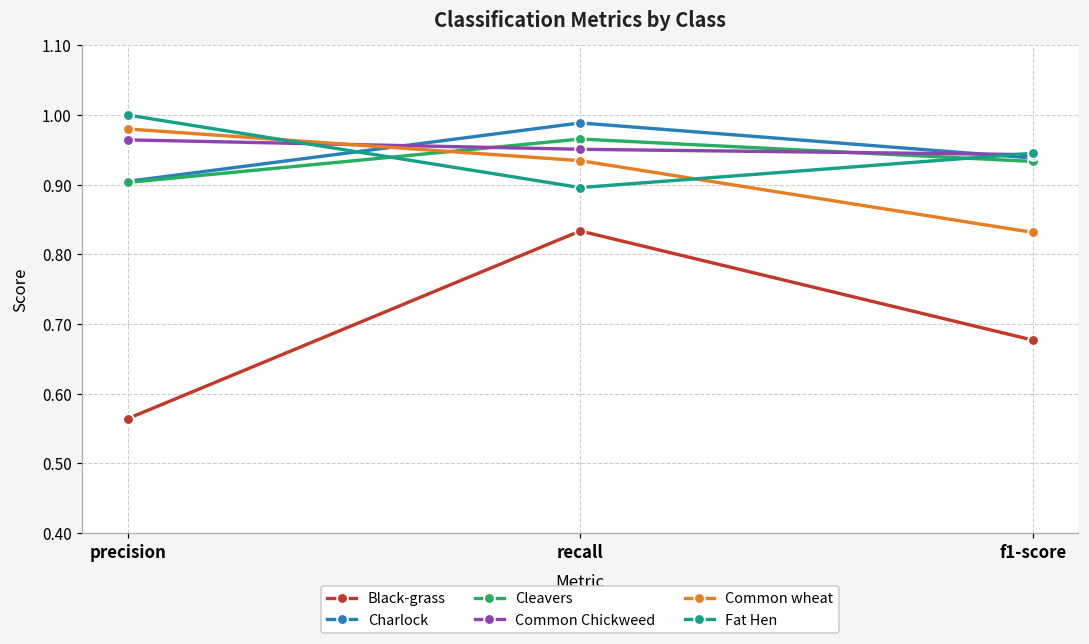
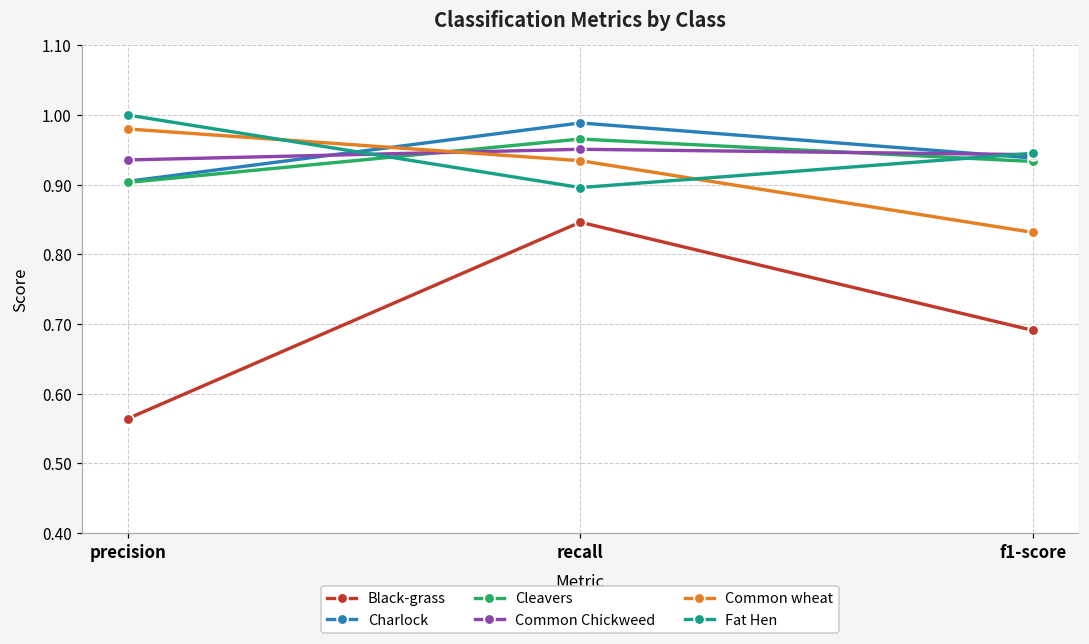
  {
    "Black-grass": {
      "precision": 0.56,
-     "recall": 0.83,
-     "f1-score": 0.68
+     "recall": 0.85,
+     "f1-score": 0.69
    },
    "Charlock": {
      "recall": 0.99,
      "f1-score": 0.94
    },
    "Common Chickweed": {
-     "precision": 0.96,
+     "precision": 0.94,
      "recall": 0.95
    },
    "Common wheat": {
      "precision": 0.98,
      "recall": 0.93,
      "f1-score": 0.83
    }
  }
